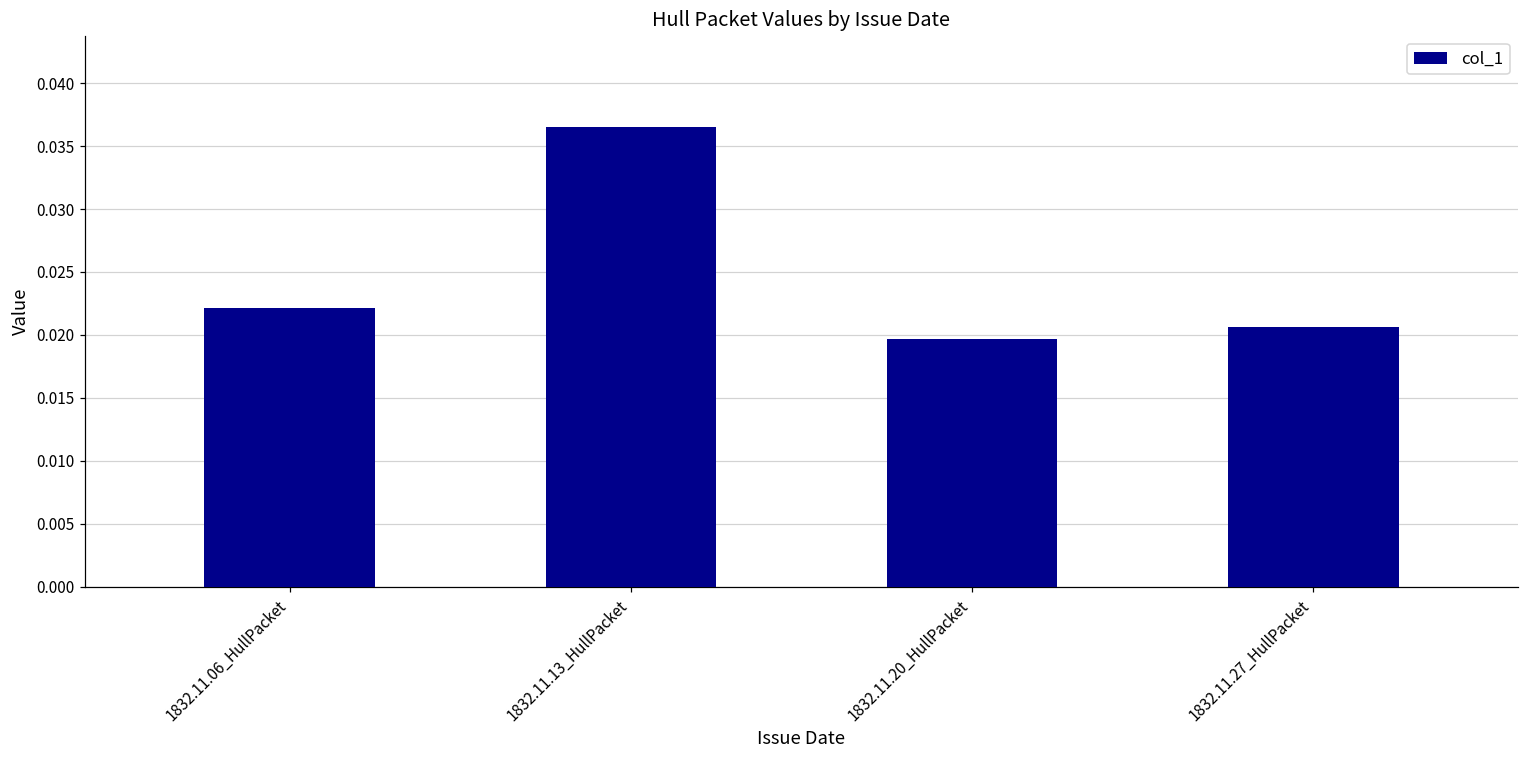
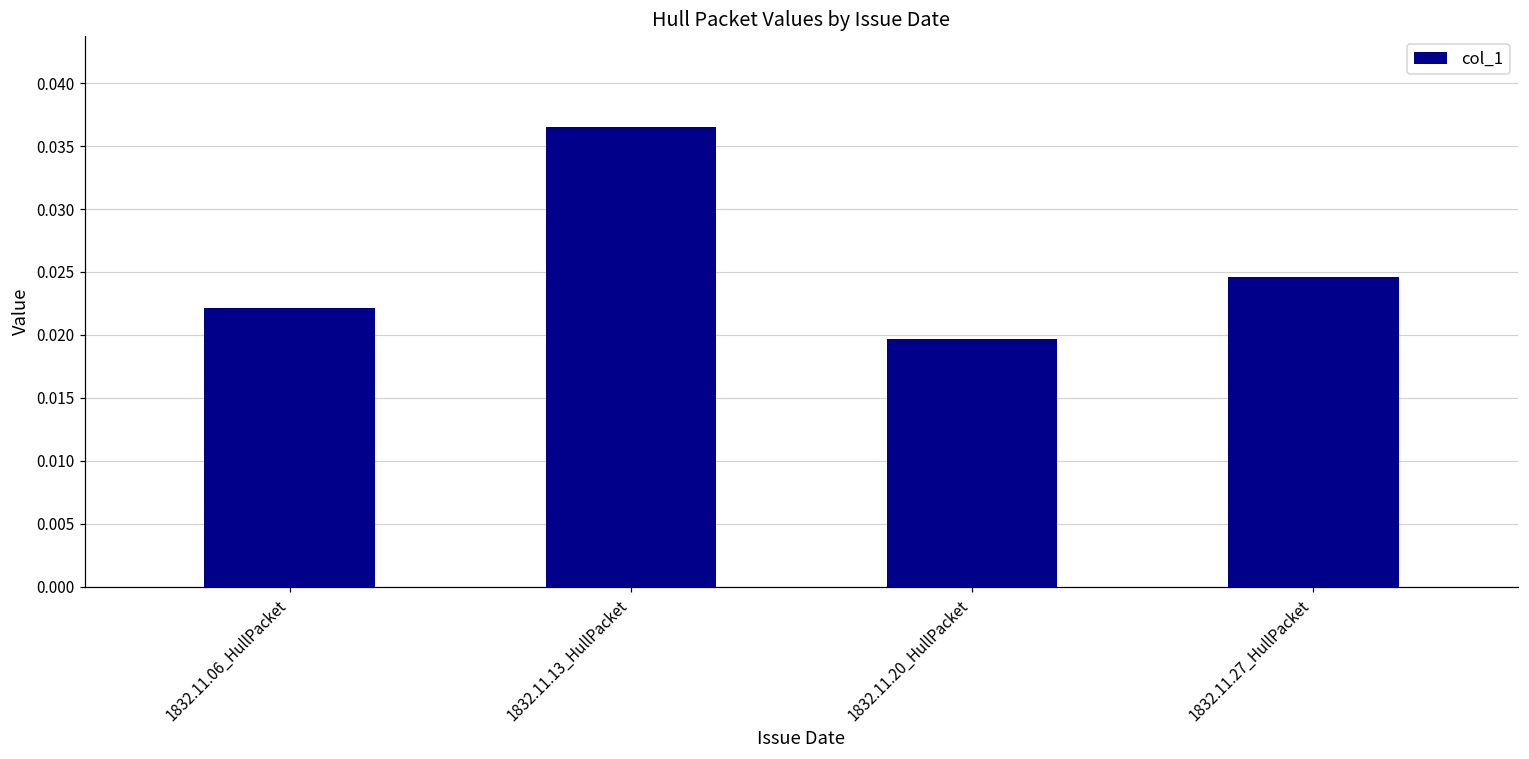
  {
    "1832.11.06_HullPacket": 0.0221,
    "1832.11.13_HullPacket": 0.0365,
    "1832.11.20_HullPacket": 0.0197,
-   "1832.11.27_HullPacket": 0.0206
+   "1832.11.27_HullPacket": 0.0246
  }
